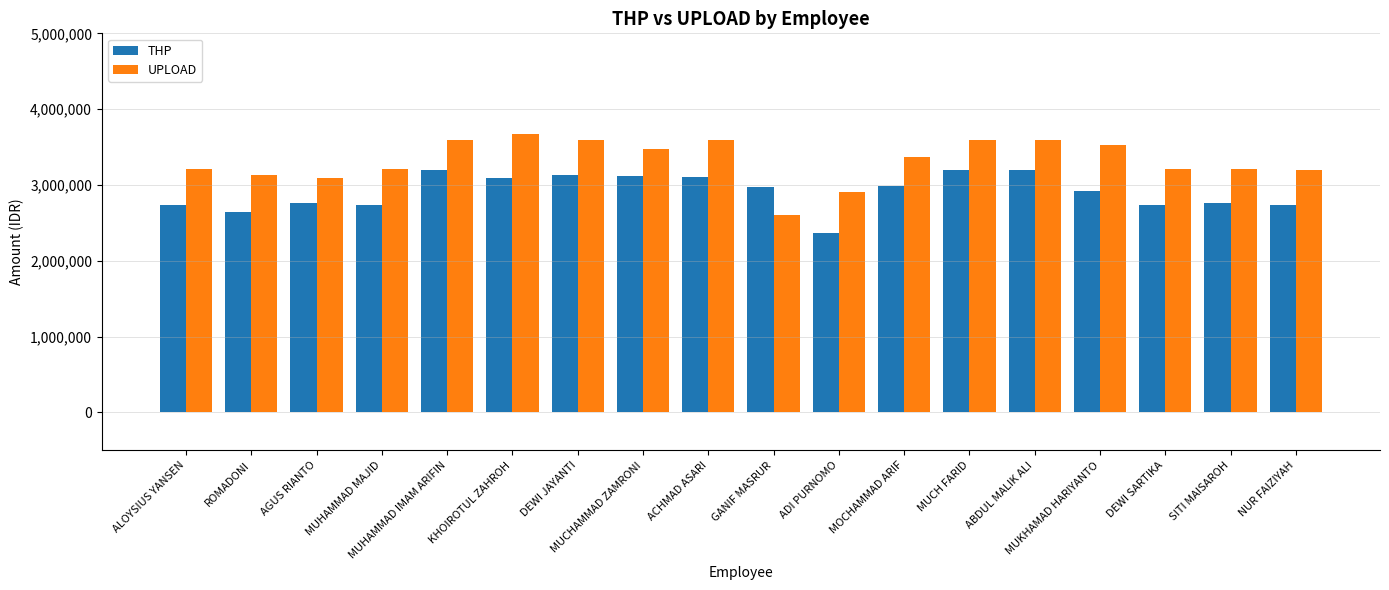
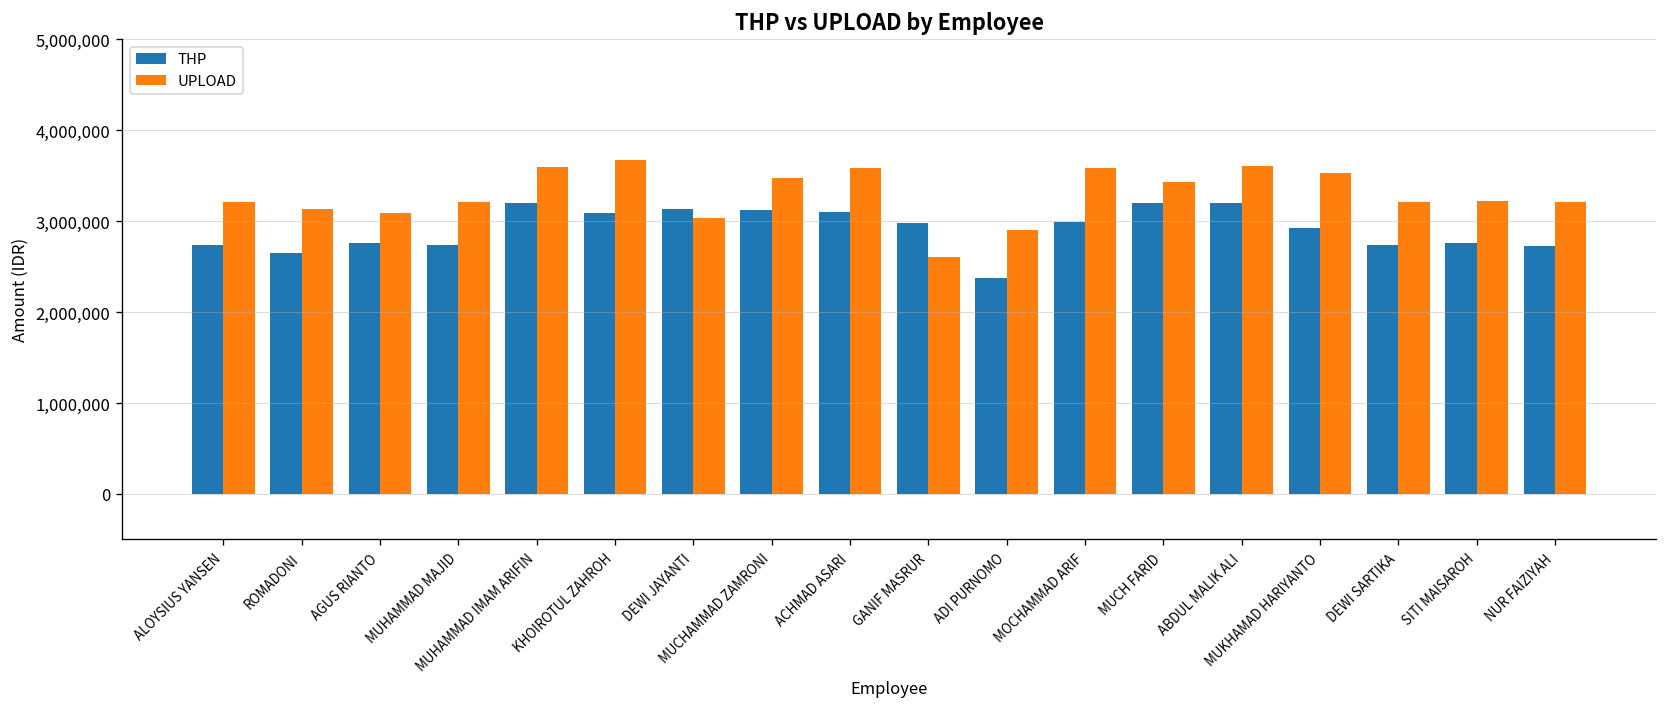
  {
    "THP": {
      "ALOYSIUS YANSEN": "2,700,000",
      "ROMADONI": "2,600,000",
      "AGUS RIANTO": "2,800,000",
      "MUHAMMAD MAJID": "2,700,000",
      "MUHAMMAD IMAM ARIFIN": "3,200,000",
      "KHOIROTUL ZAHROH": "3,100,000",
      "DEWI JAYANTI": "3,100,000",
      "MUCHAMMAD ZAMRONI": "3,100,000",
      "ACHMAD ASARI": "3,100,000",
      "GANIF MASRUR": "3,000,000",
      "ADI PURNOMO": "2,400,000",
      "MOCHAMMAD ARIF": "3,000,000",
      "MUCH FARID": "3,200,000",
      "ABDUL MALIK ALI": "3,200,000",
      "MUKHAMAD HARIYANTO": "2,900,000",
      "DEWI SARTIKA": "2,700,000",
      "SITI MAISAROH": "2,800,000",
      "NUR FAIZIYAH": "2,700,000"
    },
    "UPLOAD": {
      "ALOYSIUS YANSEN": "3,200,000",
      "ROMADONI": "3,100,000",
      "AGUS RIANTO": "3,100,000",
      "MUHAMMAD MAJID": "3,200,000",
      "MUHAMMAD IMAM ARIFIN": "3,600,000",
      "KHOIROTUL ZAHROH": "3,700,000",
-     "DEWI JAYANTI": "3,600,000",
+     "DEWI JAYANTI": "3,000,000",
      "MUCHAMMAD ZAMRONI": "3,500,000",
      "ACHMAD ASARI": "3,600,000",
      "GANIF MASRUR": "2,600,000",
      "ADI PURNOMO": "2,900,000",
-     "MOCHAMMAD ARIF": "3,400,000",
-     "MUCH FARID": "3,600,000",
+     "MOCHAMMAD ARIF": "3,600,000",
+     "MUCH FARID": "3,400,000",
      "ABDUL MALIK ALI": "3,600,000",
      "MUKHAMAD HARIYANTO": "3,500,000",
      "DEWI SARTIKA": "3,200,000",
      "SITI MAISAROH": "3,200,000",
      "NUR FAIZIYAH": "3,200,000"
    }
  }
